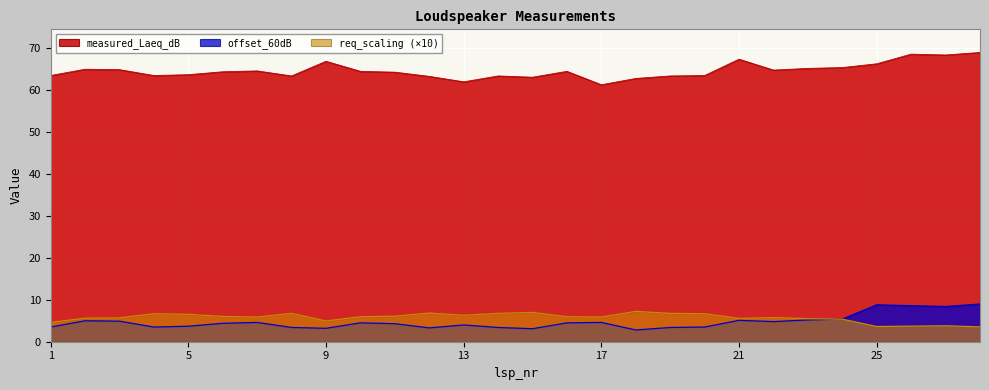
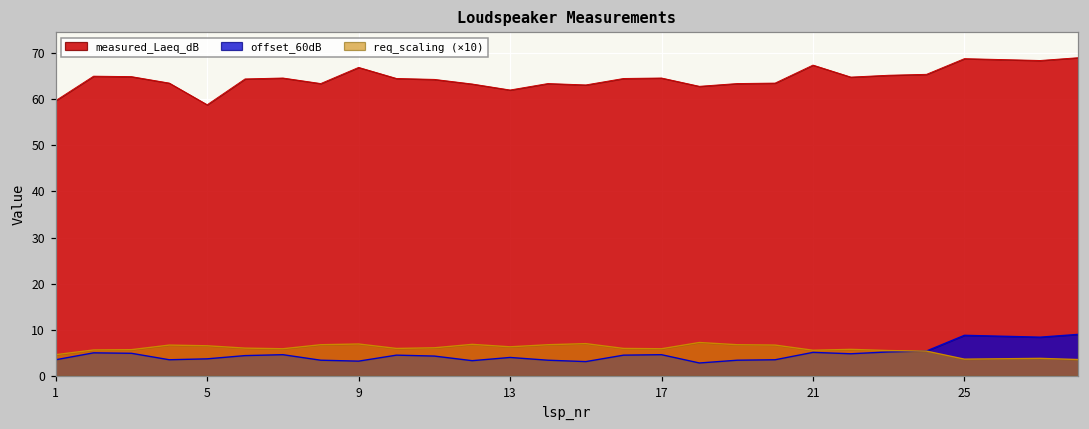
  {
    "measured_Laeq_dB": {
-     "1": 64,
-     "5": 64,
+     "1": 60,
+     "5": 59,
      "9": 67,
      "13": 62,
-     "17": 61,
+     "17": 65,
      "21": 67,
-     "25": 66
+     "25": 69
    },
    "offset_60dB": {
      "1": 4,
      "5": 4,
      "9": 3,
      "13": 4,
      "17": 5,
      "25": 9
    },
    "req_scaling (×10)": {
      "1": 5,
      "5": 7,
-     "9": 5,
+     "9": 7,
      "13": 6,
      "17": 6,
      "25": 4
    }
  }
